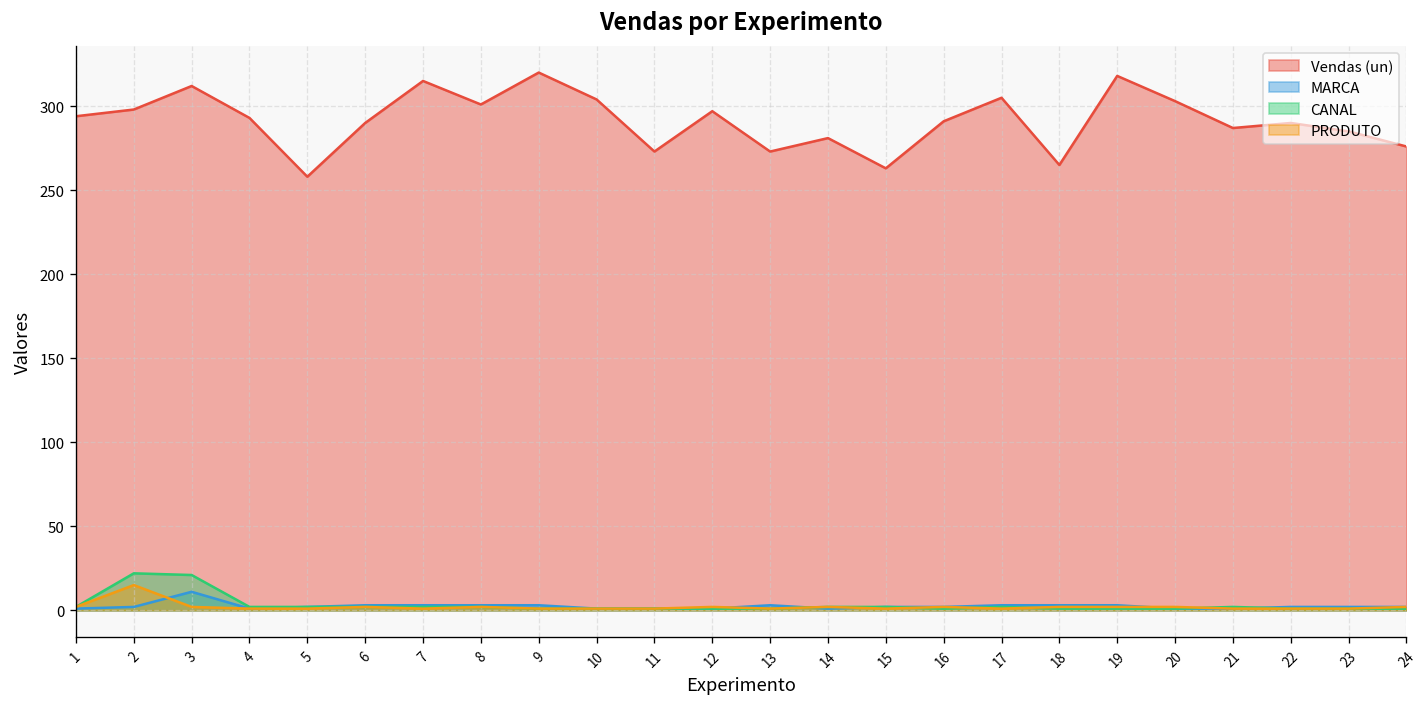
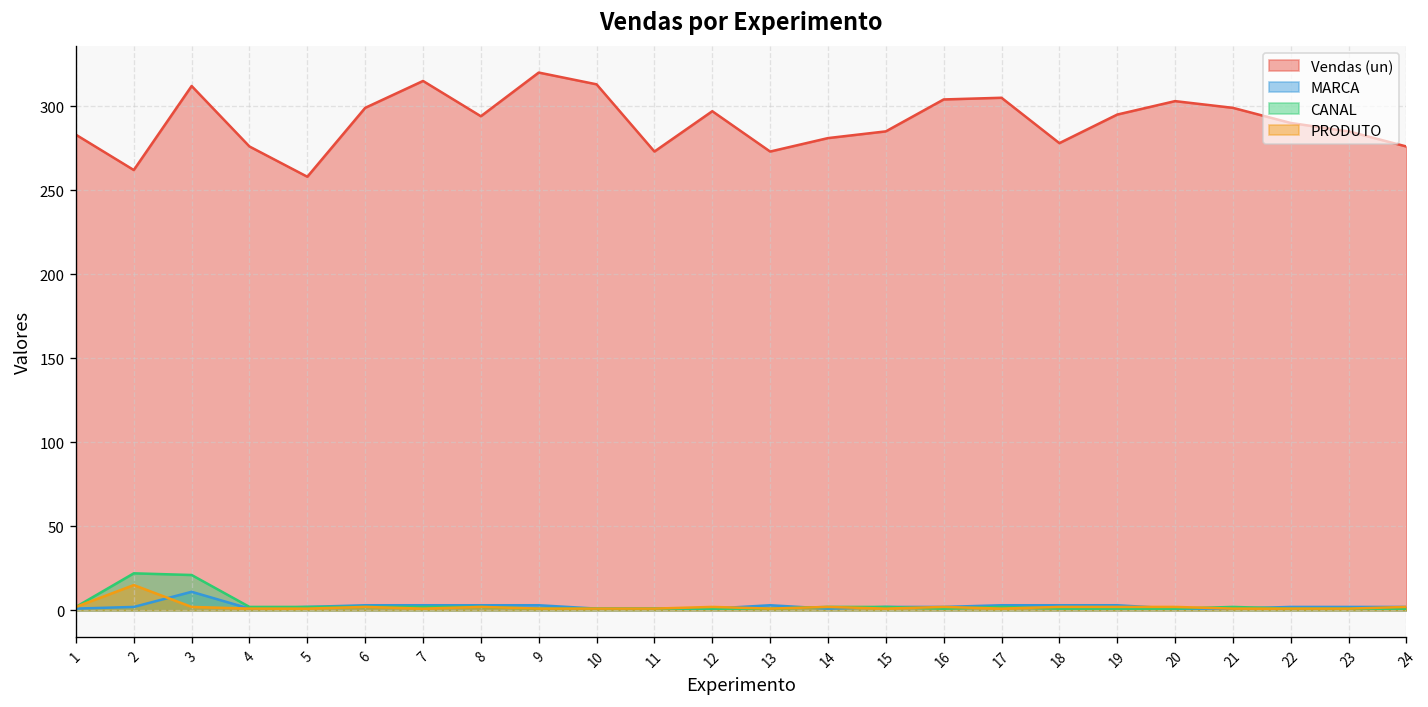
  {
    "Vendas (un)": {
-     "1": 294,
-     "2": 298,
+     "1": 283,
+     "2": 262,
      "3": 312,
-     "4": 293,
+     "4": 276,
      "5": 258,
-     "6": 290,
+     "6": 299,
      "7": 315,
-     "8": 301,
+     "8": 294,
      "9": 320,
-     "10": 304,
+     "10": 313,
      "11": 273,
      "12": 297,
      "13": 273,
      "14": 281,
-     "15": 263,
-     "16": 291,
+     "15": 285,
+     "16": 304,
      "17": 305,
-     "18": 265,
-     "19": 318,
+     "18": 278,
+     "19": 295,
      "20": 303,
-     "21": 287,
+     "21": 299,
      "24": 276
    },
    "MARCA": {
      "2": 2,
      "3": 11,
      "9": 3,
      "13": 3
    },
    "CANAL": {
      "2": 22,
      "3": 21
    },
    "PRODUTO": {
      "2": 15,
      "3": 2
    }
  }
